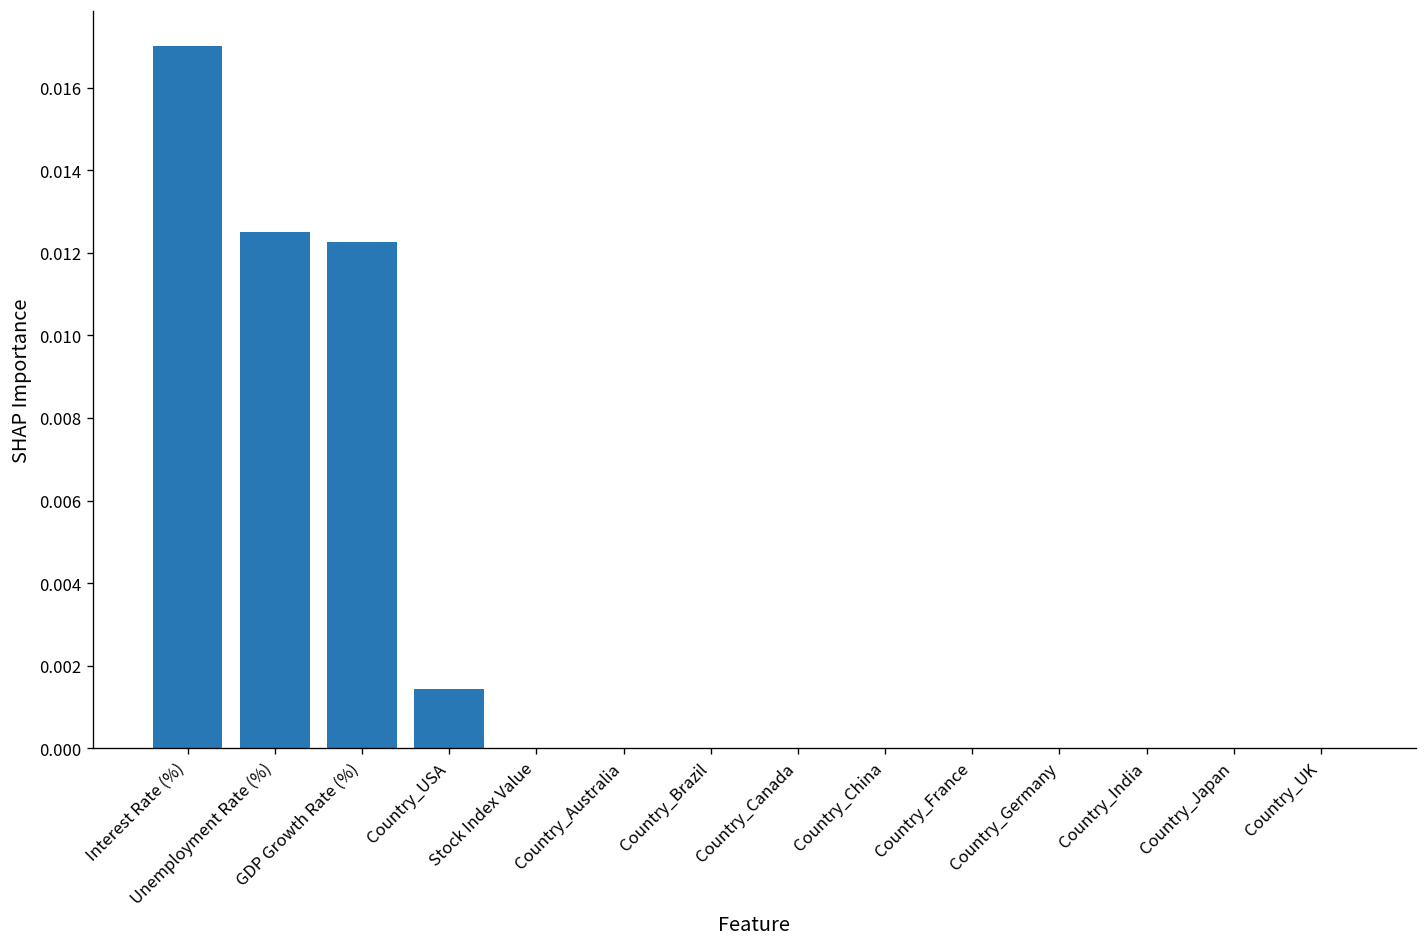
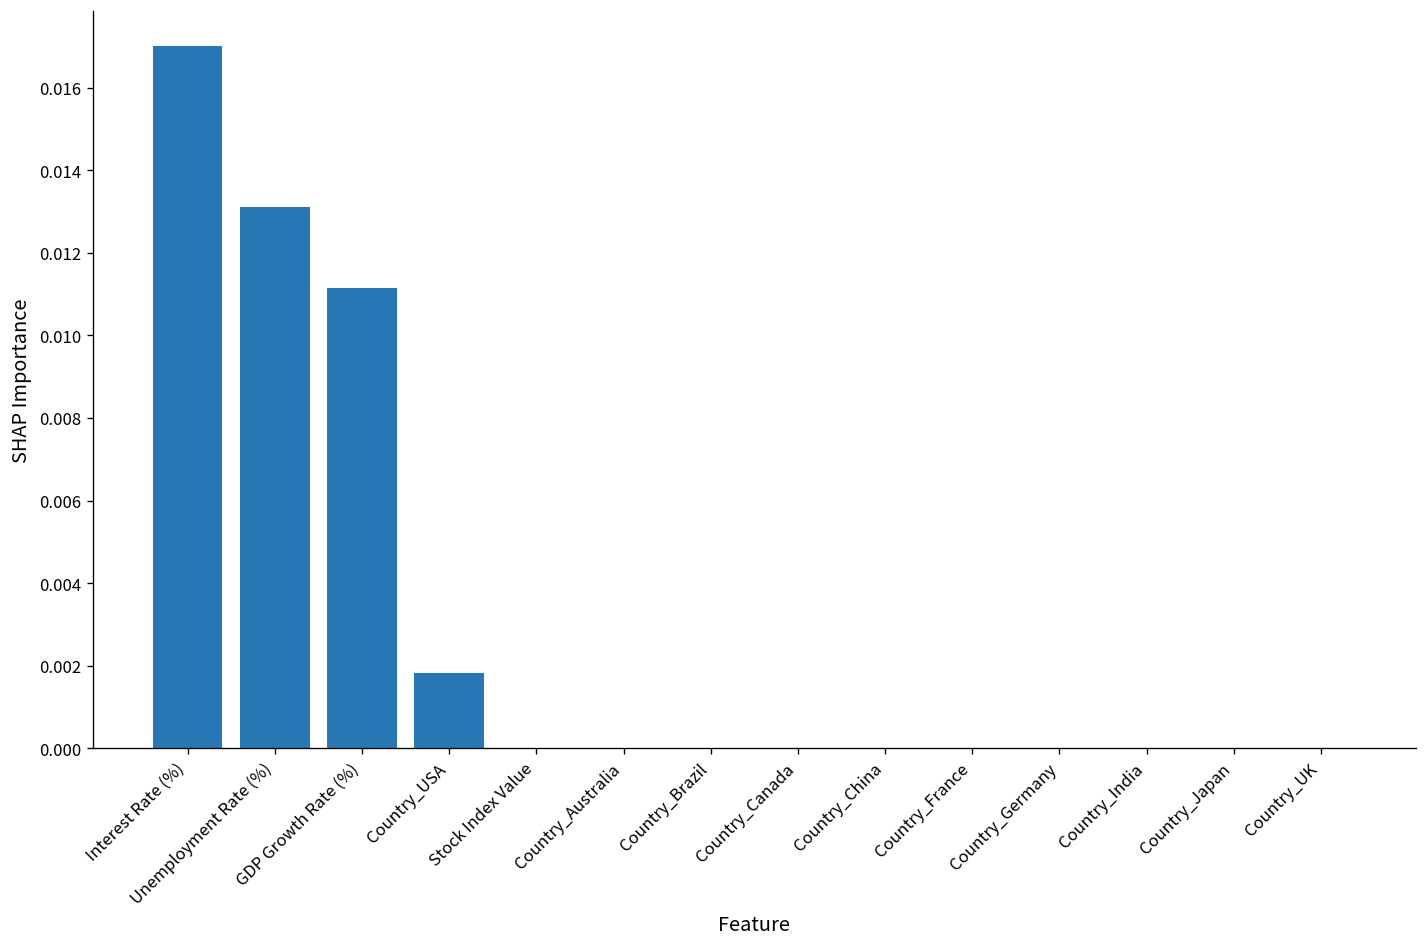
  {
    "Interest Rate (%)": 0.0170,
-   "Unemployment Rate (%)": 0.0125,
-   "GDP Growth Rate (%)": 0.0123,
-   "Country_USA": 0.0014,
+   "Unemployment Rate (%)": 0.0131,
+   "GDP Growth Rate (%)": 0.0112,
+   "Country_USA": 0.0018,
    "Stock Index Value": 0.0000,
    "Country_Australia": 0.0000,
    "Country_Brazil": 0.0000,
    "Country_Canada": 0.0000,
    "Country_China": 0.0000,
    "Country_France": 0.0000,
    "Country_Germany": 0.0000,
    "Country_India": 0.0000,
    "Country_Japan": 0.0000,
    "Country_UK": 0.0000
  }
